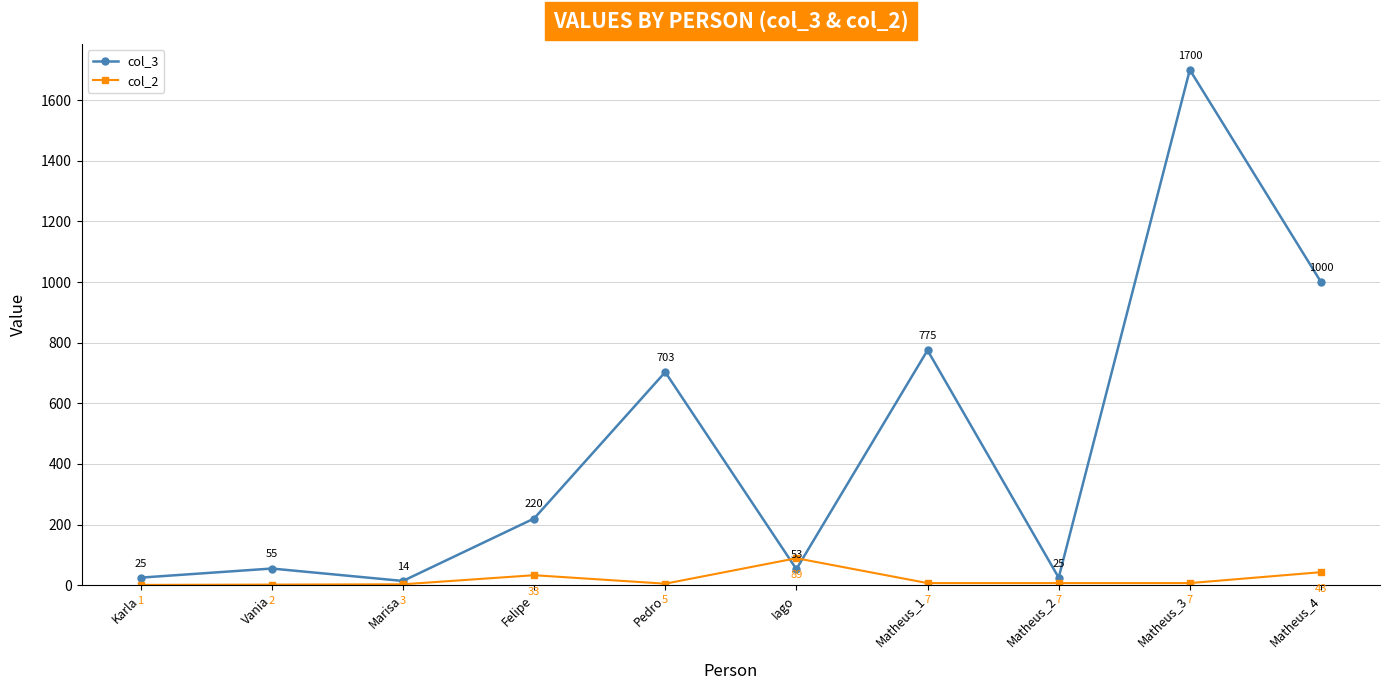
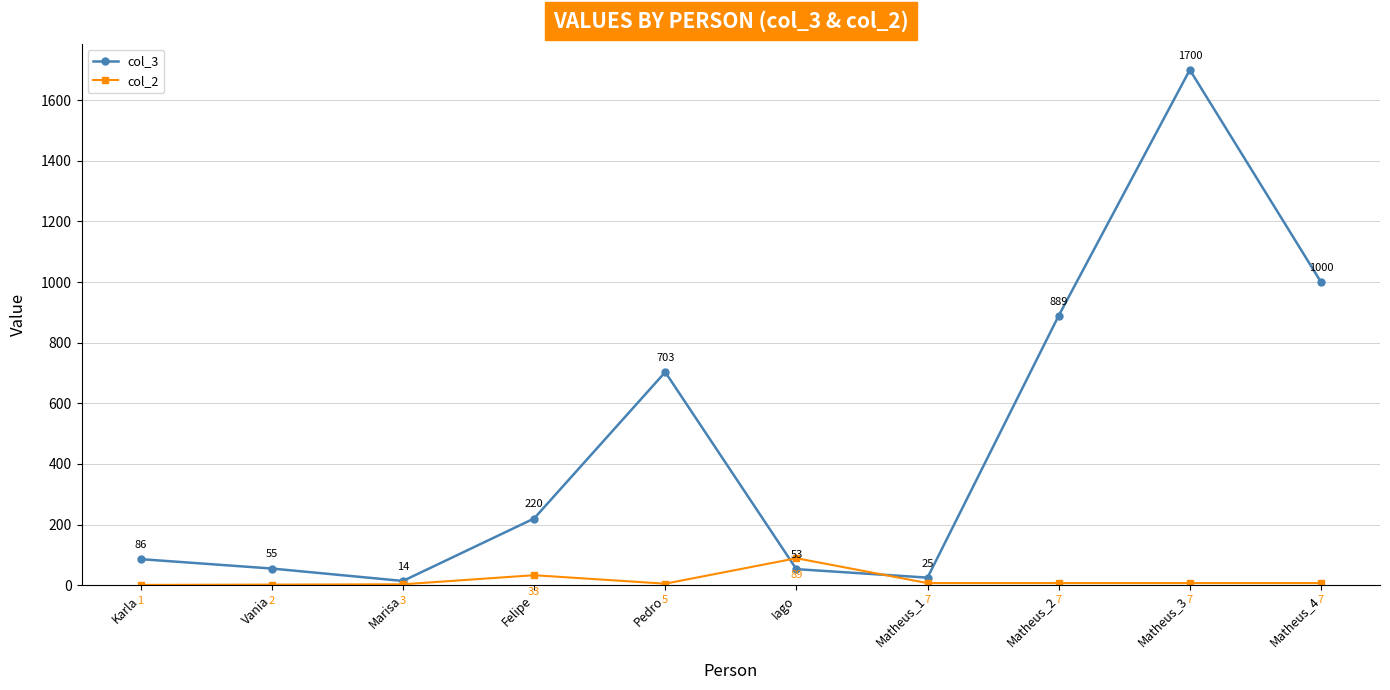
  {
    "col_3": {
-     "Karla": 25,
+     "Karla": 86,
      "Vania": 55,
      "Marisa": 14,
      "Felipe": 220,
      "Pedro": 703,
-     "Matheus_1": 775,
-     "Matheus_2": 25,
+     "Matheus_1": 25,
+     "Matheus_2": 889,
      "Matheus_3": 1700,
      "Matheus_4": 1000
    },
    "col_2": {
      "Karla": 1,
      "Vania": 2,
      "Marisa": 3,
      "Felipe": 33,
      "Pedro": 5,
      "Matheus_1": 7,
      "Matheus_2": 7,
      "Matheus_3": 7,
-     "Matheus_4": 43
+     "Matheus_4": 7
    }
  }
